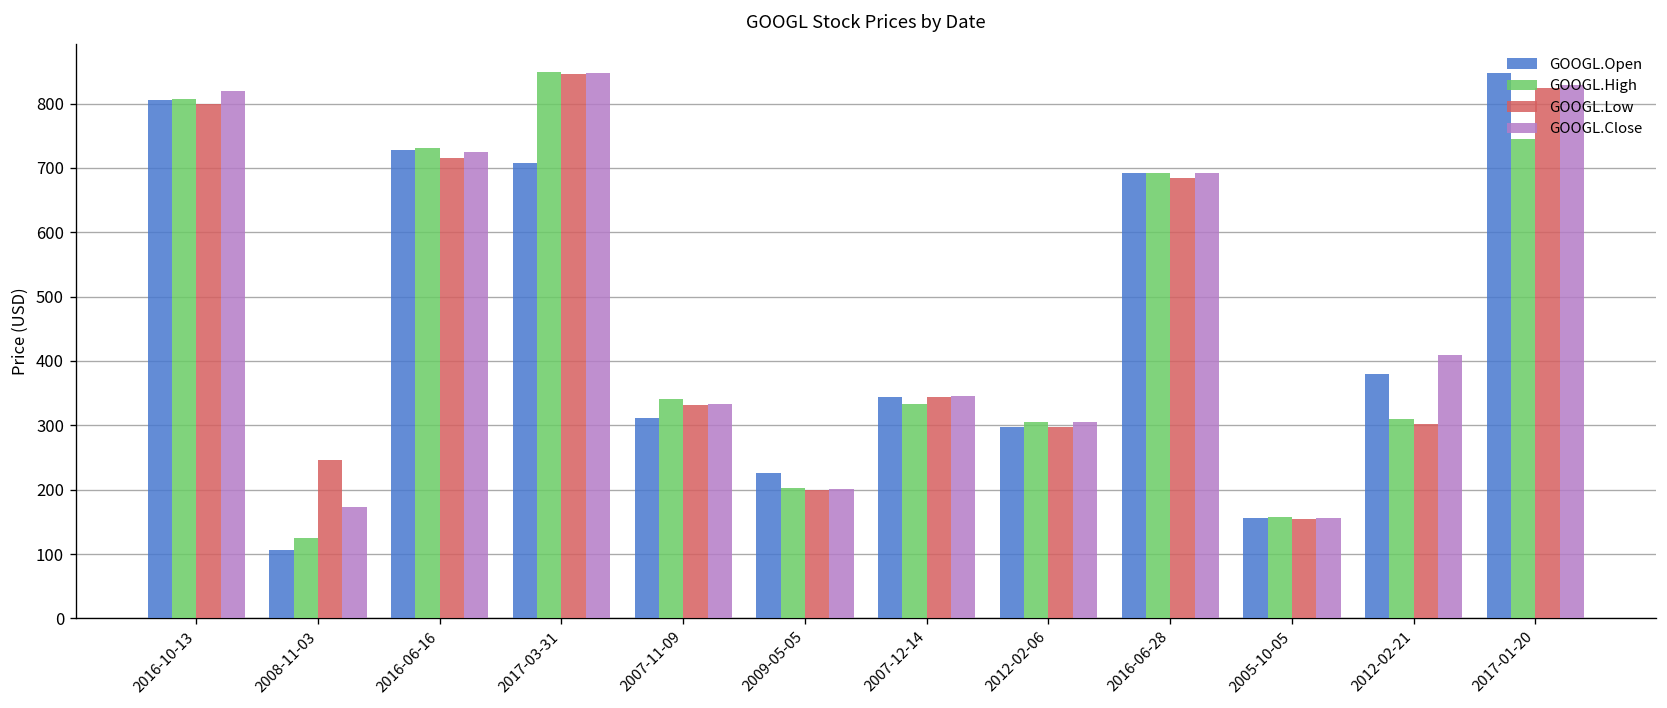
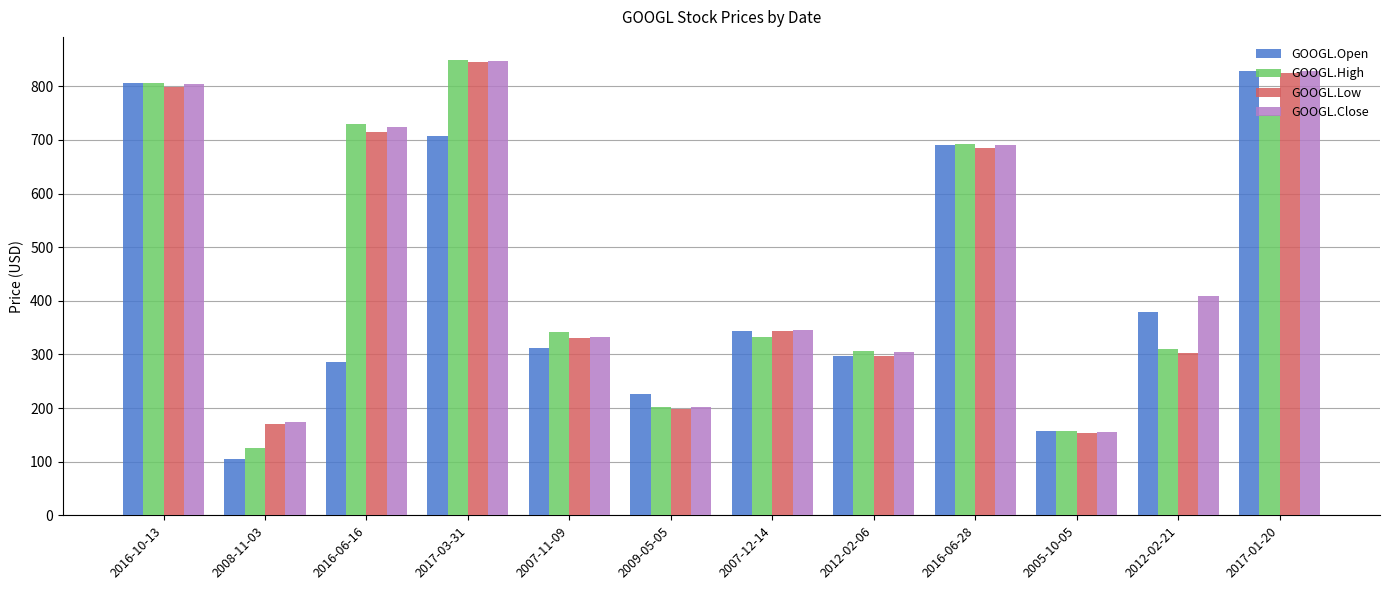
  {
    "GOOGL.Open": {
      "2016-10-13": 810,
      "2008-11-03": 110,
-     "2016-06-16": 730,
+     "2016-06-16": 290,
      "2017-03-31": 710,
      "2007-11-09": 310,
      "2009-05-05": 230,
      "2007-12-14": 340,
      "2012-02-06": 300,
      "2016-06-28": 690,
      "2005-10-05": 160,
      "2012-02-21": 380,
-     "2017-01-20": 850
+     "2017-01-20": 830
    },
    "GOOGL.High": {
      "2016-10-13": 810,
      "2008-11-03": 130,
      "2016-06-16": 730,
      "2017-03-31": 850,
      "2007-11-09": 340,
      "2009-05-05": 200,
      "2007-12-14": 330,
      "2012-02-06": 310,
      "2016-06-28": 690,
      "2005-10-05": 160,
      "2012-02-21": 310,
      "2017-01-20": 750
    },
    "GOOGL.Low": {
      "2016-10-13": 800,
-     "2008-11-03": 250,
+     "2008-11-03": 170,
      "2016-06-16": 720,
      "2017-03-31": 850,
      "2007-11-09": 330,
      "2009-05-05": 200,
      "2007-12-14": 340,
      "2012-02-06": 300,
      "2016-06-28": 680,
      "2005-10-05": 150,
      "2012-02-21": 300,
      "2017-01-20": 820
    },
    "GOOGL.Close": {
-     "2016-10-13": 820,
+     "2016-10-13": 800,
      "2008-11-03": 170,
      "2016-06-16": 720,
      "2017-03-31": 850,
      "2007-11-09": 330,
      "2009-05-05": 200,
      "2007-12-14": 350,
      "2012-02-06": 300,
      "2016-06-28": 690,
      "2005-10-05": 160,
      "2012-02-21": 410,
      "2017-01-20": 830
    }
  }
